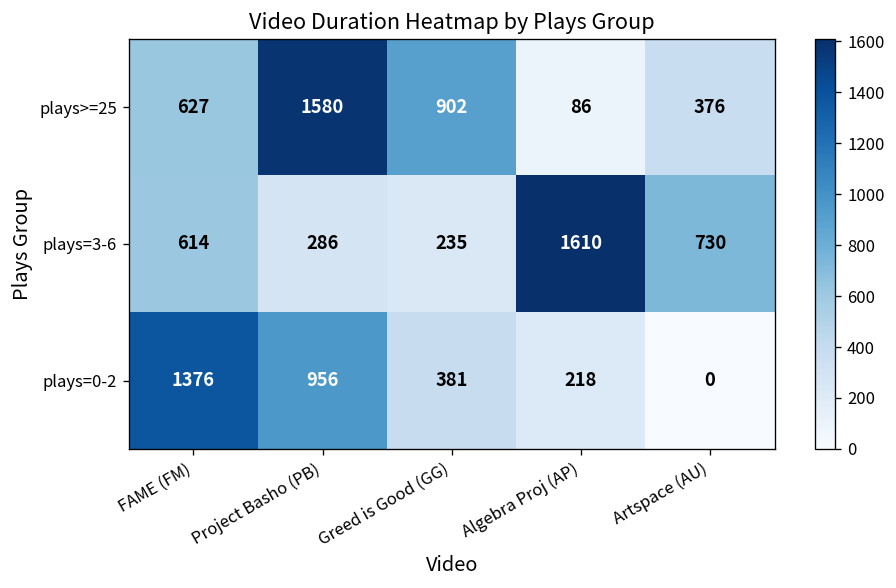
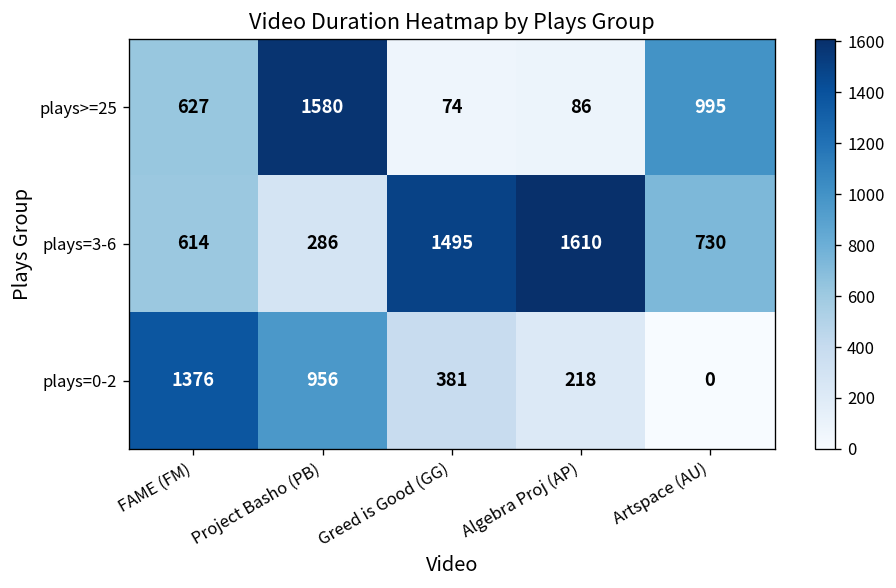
  {
    "plays>=25": {
      "FAME (FM)": 627,
      "Project Basho (PB)": 1580,
-     "Greed is Good (GG)": 902,
+     "Greed is Good (GG)": 74,
      "Algebra Proj (AP)": 86,
-     "Artspace (AU)": 376
+     "Artspace (AU)": 995
    },
    "plays=3-6": {
      "FAME (FM)": 614,
      "Project Basho (PB)": 286,
-     "Greed is Good (GG)": 235,
+     "Greed is Good (GG)": 1495,
      "Algebra Proj (AP)": 1610,
      "Artspace (AU)": 730
    },
    "plays=0-2": {
      "FAME (FM)": 1376,
      "Project Basho (PB)": 956,
      "Greed is Good (GG)": 381,
      "Algebra Proj (AP)": 218,
      "Artspace (AU)": 0
    }
  }
